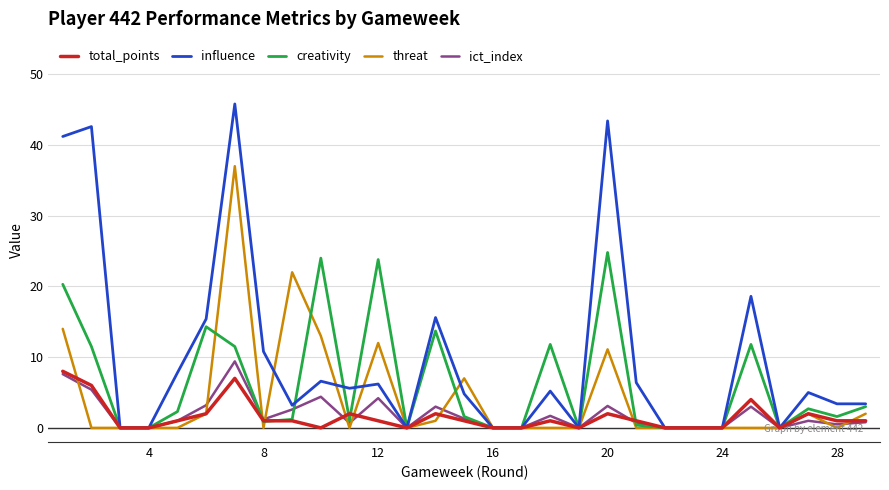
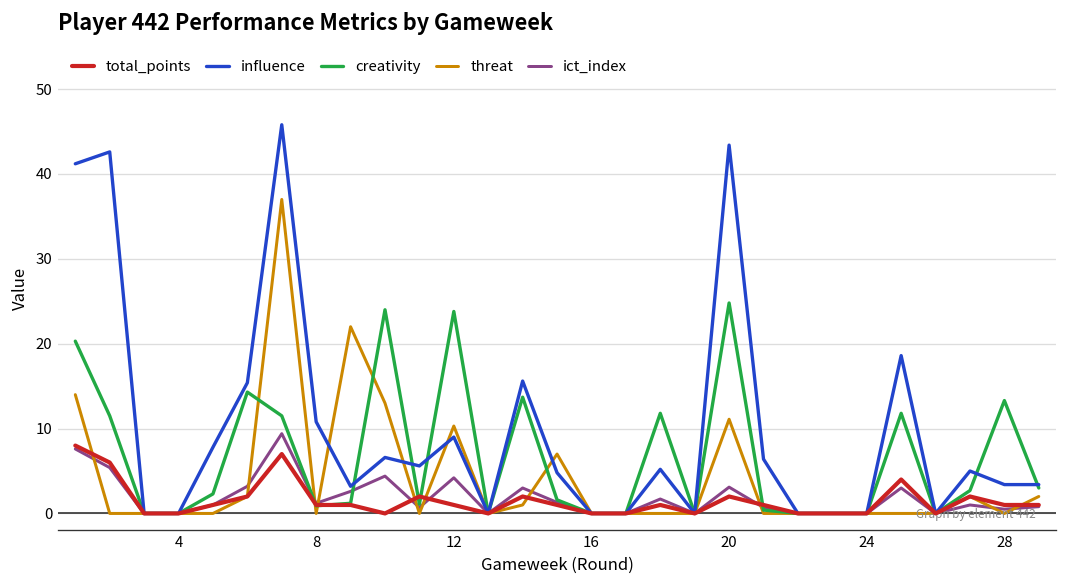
  {
    "total_points": {
      "12": 1,
      "20": 2,
      "28": 1
    },
    "influence": {
      "8": 11,
-     "12": 6,
+     "12": 9,
      "20": 43,
      "28": 3
    },
    "creativity": {
      "12": 24,
      "20": 25,
-     "28": 2
+     "28": 13
    },
    "threat": {
      "8": 0,
-     "12": 12,
+     "12": 10,
      "20": 11
    },
    "ict_index": {
      "12": 4,
      "20": 3
    }
  }
